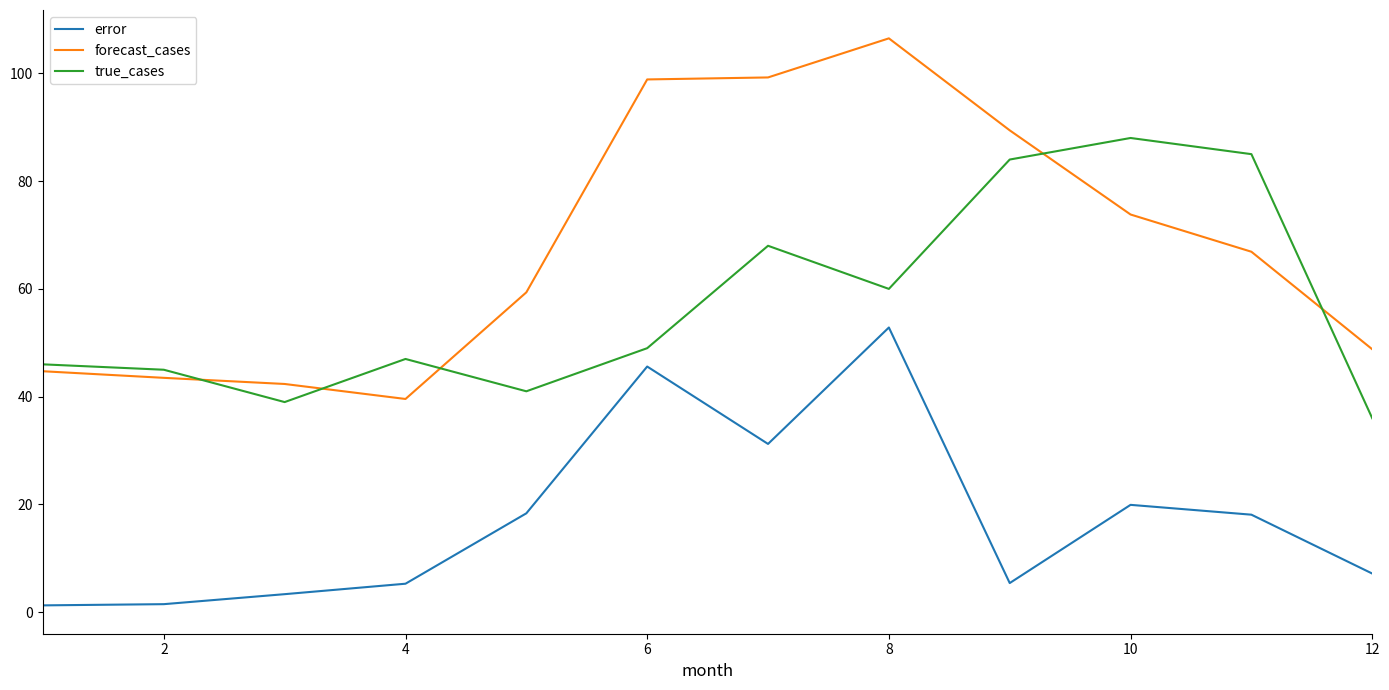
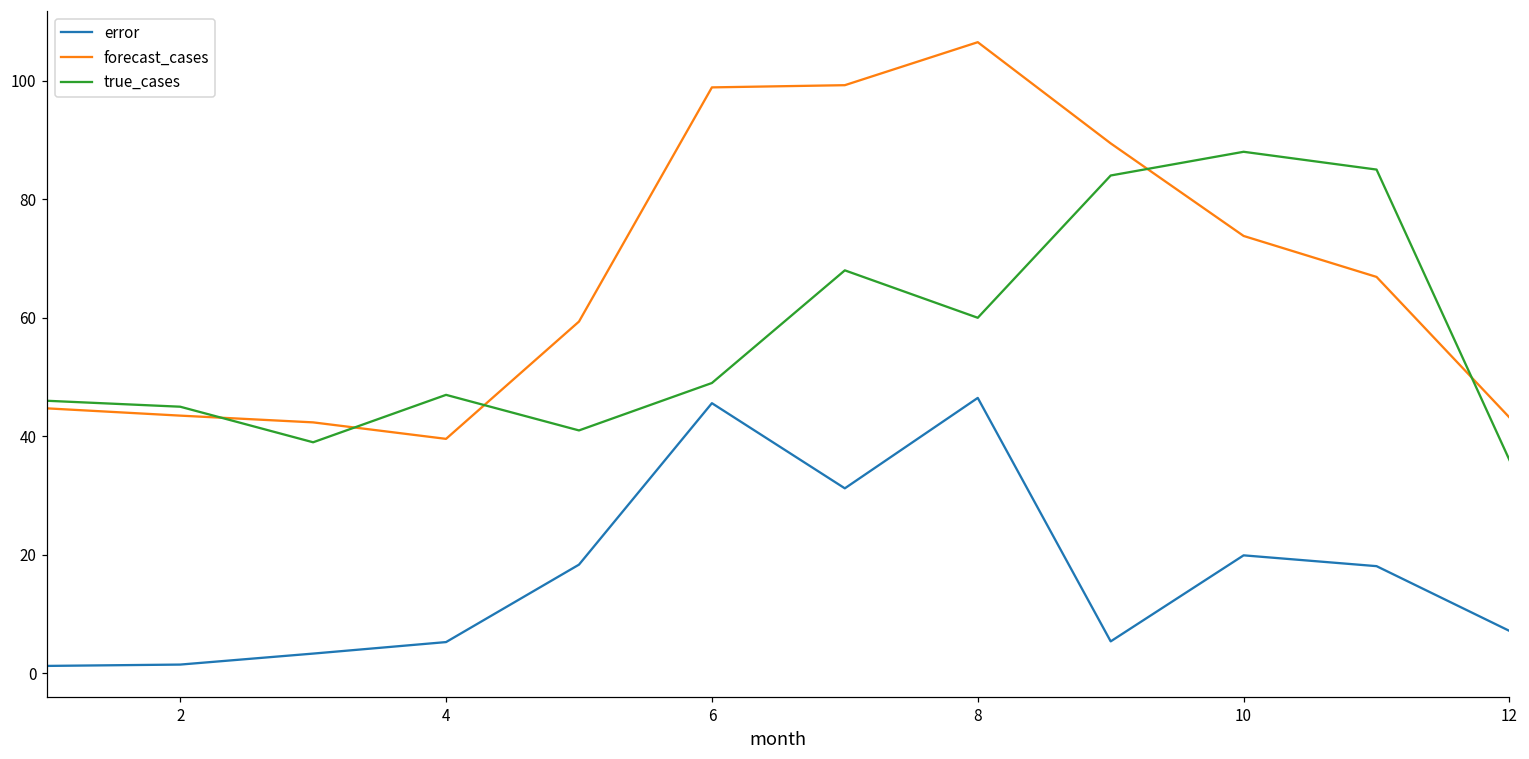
  {
    "error": {
      "2": 2,
      "4": 5,
      "6": 46,
-     "8": 53,
+     "8": 46,
      "10": 20,
      "12": 7
    },
    "forecast_cases": {
      "2": 43,
      "4": 40,
      "6": 99,
      "8": 106,
      "10": 74,
-     "12": 49
+     "12": 43
    },
    "true_cases": {
      "2": 45,
      "4": 47,
      "6": 49,
      "8": 60,
      "10": 88,
      "12": 36
    }
  }
